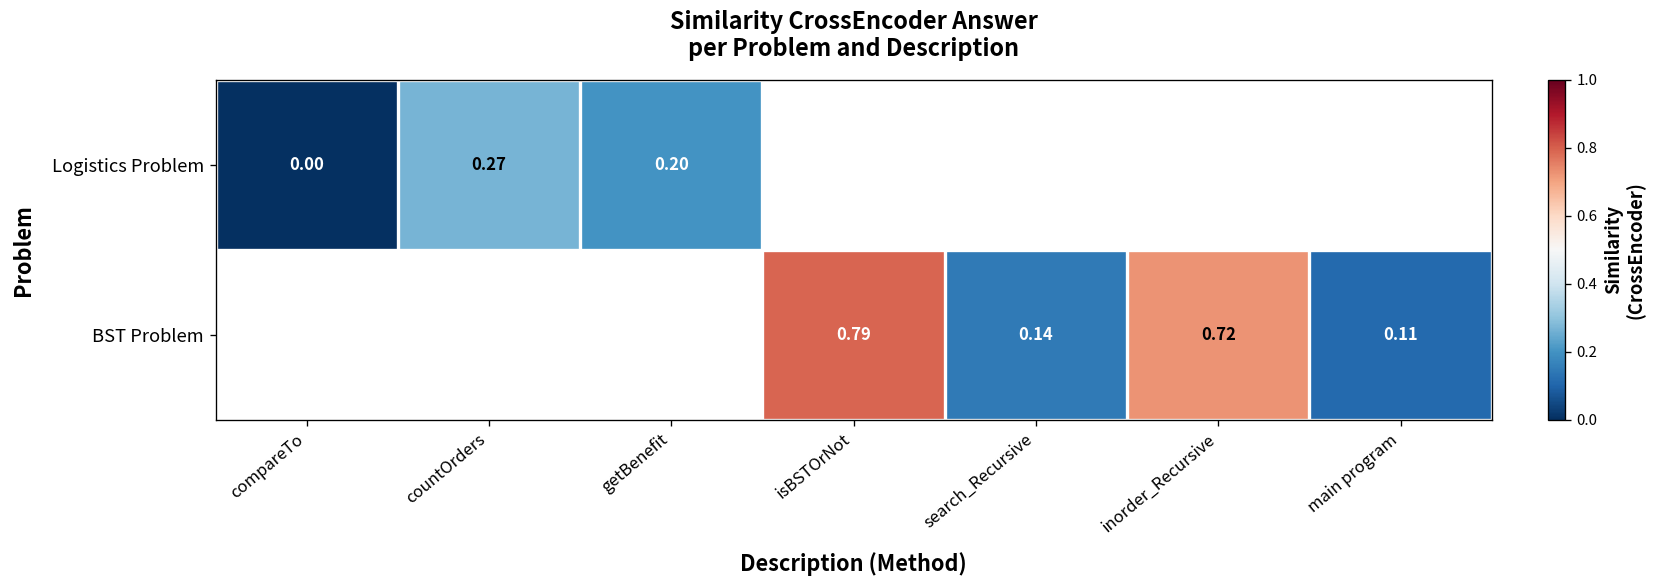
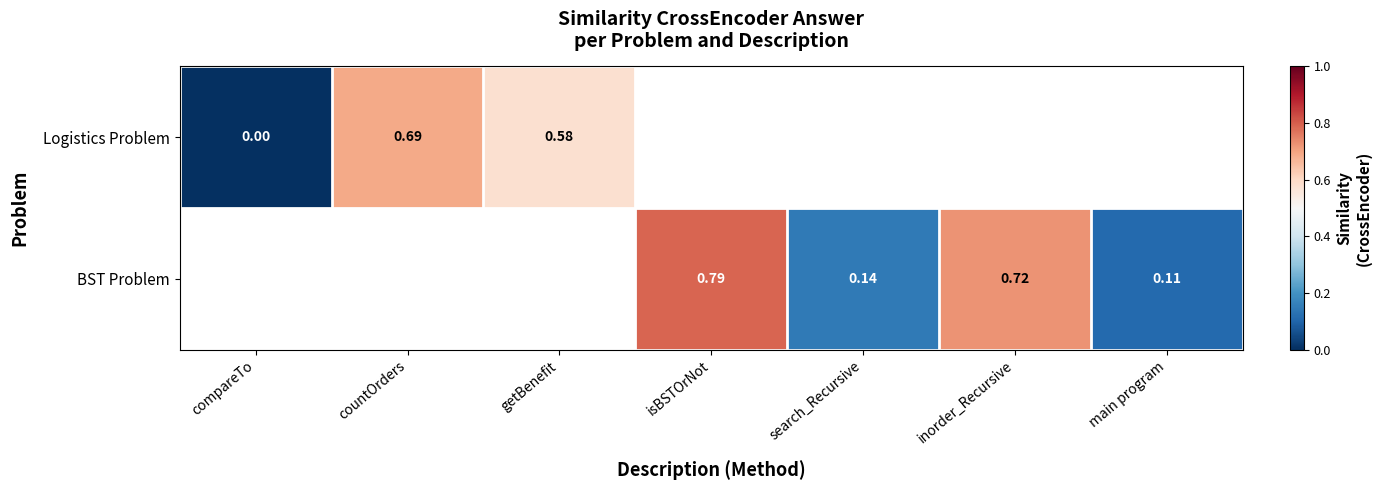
  {
    "Logistics Problem": {
      "compareTo": 0.00,
-     "countOrders": 0.27,
-     "getBenefit": 0.20
+     "countOrders": 0.69,
+     "getBenefit": 0.58
    },
    "BST Problem": {
      "isBSTOrNot": 0.79,
      "search_Recursive": 0.14,
      "inorder_Recursive": 0.72,
      "main program": 0.11
    }
  }
